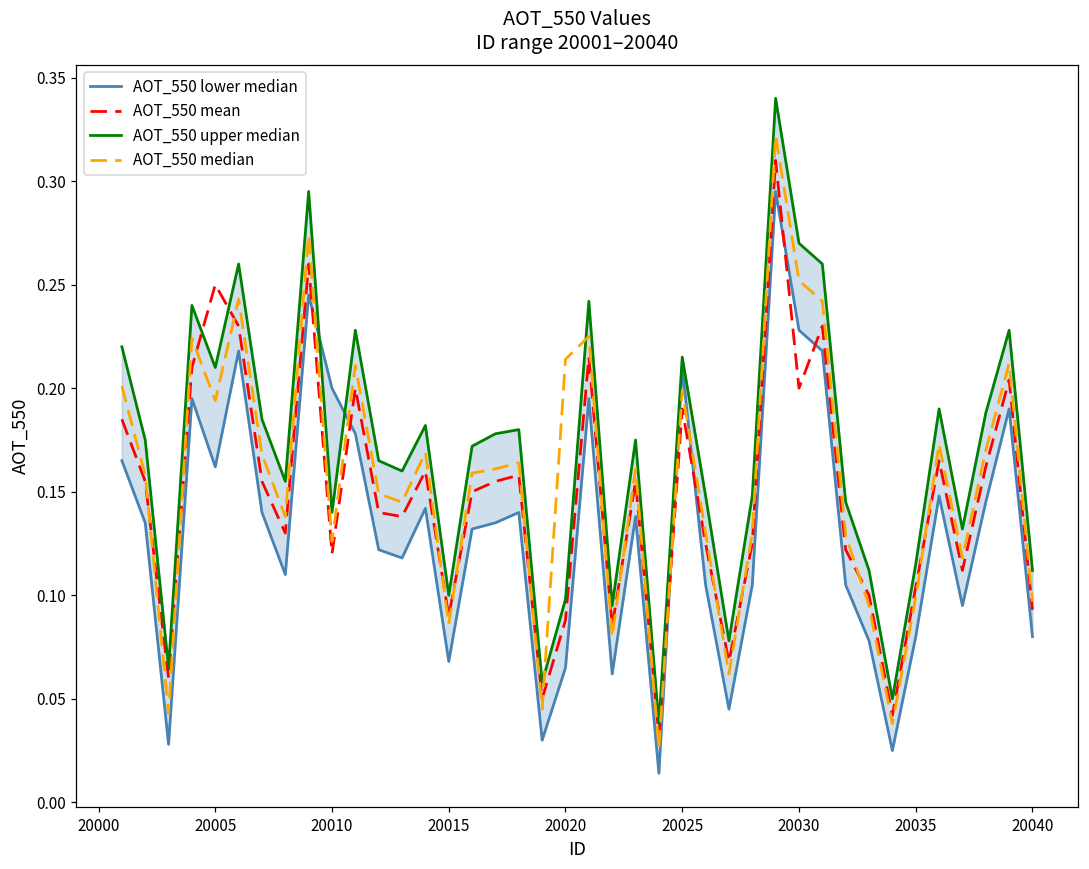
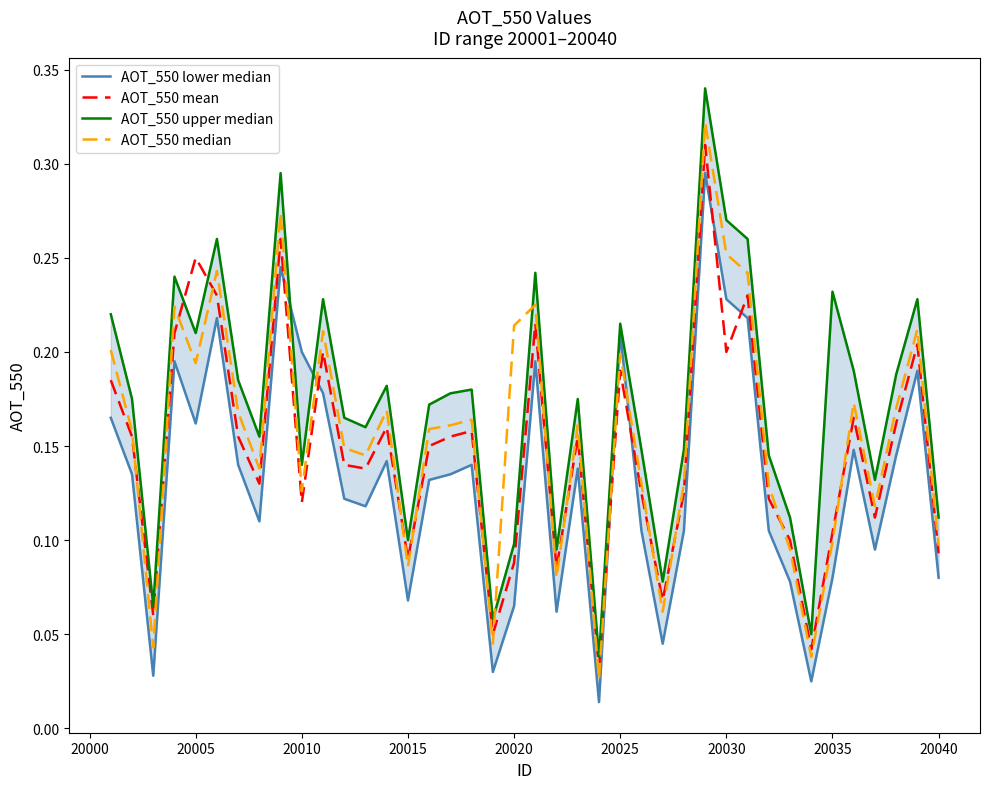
  {
    "AOT_550 mean": {
      "20005": 0.250,
      "20010": 0.120,
      "20015": 0.090,
      "20020": 0.088,
      "20025": 0.190,
      "20030": 0.200,
      "20035": 0.104,
      "20040": 0.093
    },
    "AOT_550 upper median": {
      "20010": 0.140,
-     "20035": 0.115
+     "20035": 0.232
    },
    "AOT_550 median": {
      "20005": 0.194,
      "20010": 0.126,
      "20015": 0.086,
      "20020": 0.214,
      "20025": 0.199,
      "20030": 0.252,
      "20035": 0.099,
      "20040": 0.097
    }
  }
